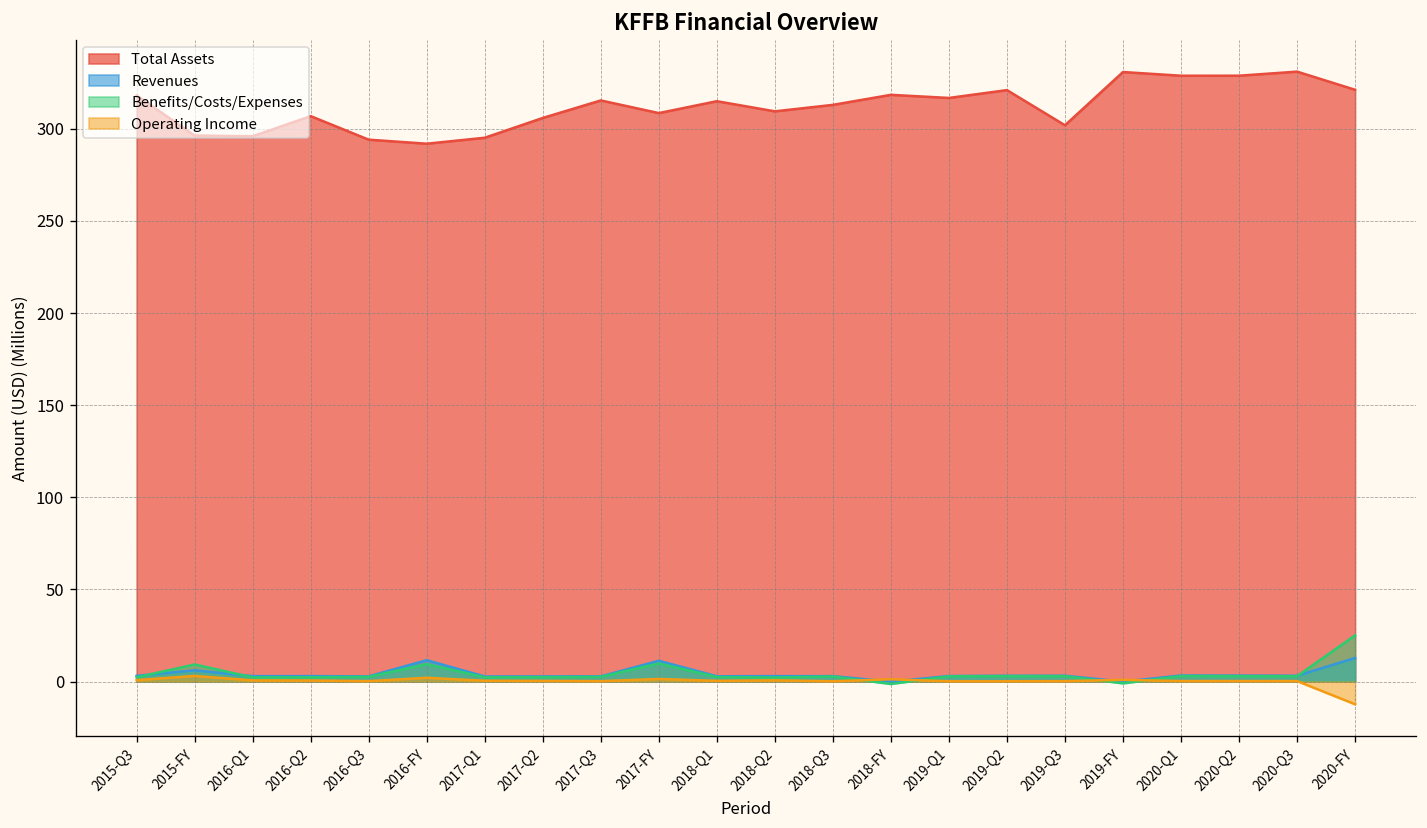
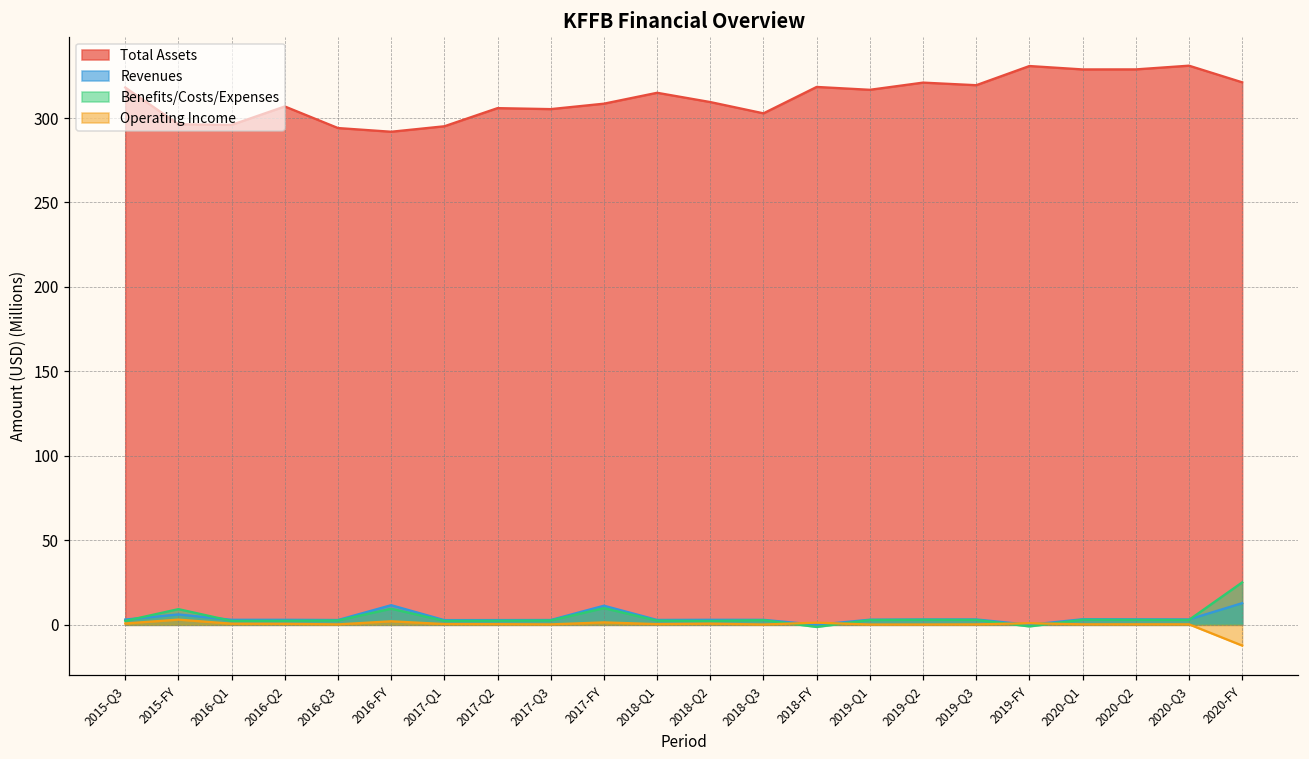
  {
    "Total Assets": {
      "2016-Q2": 307,
      "2016-Q3": 294,
      "2016-FY": 292,
      "2017-Q1": 295,
      "2017-Q2": 306,
-     "2017-Q3": 315,
+     "2017-Q3": 305,
      "2017-FY": 308,
      "2018-Q1": 315,
      "2018-Q2": 309,
-     "2018-Q3": 313,
+     "2018-Q3": 303,
      "2018-FY": 318,
      "2019-Q1": 317,
      "2019-Q2": 321,
-     "2019-Q3": 302,
+     "2019-Q3": 319,
      "2019-FY": 331,
      "2020-Q1": 329,
      "2020-Q2": 329,
      "2020-Q3": 331,
      "2020-FY": 321
    },
    "Revenues": {
      "2015-FY": 6,
      "2016-FY": 12,
      "2020-FY": 13
    }
  }
